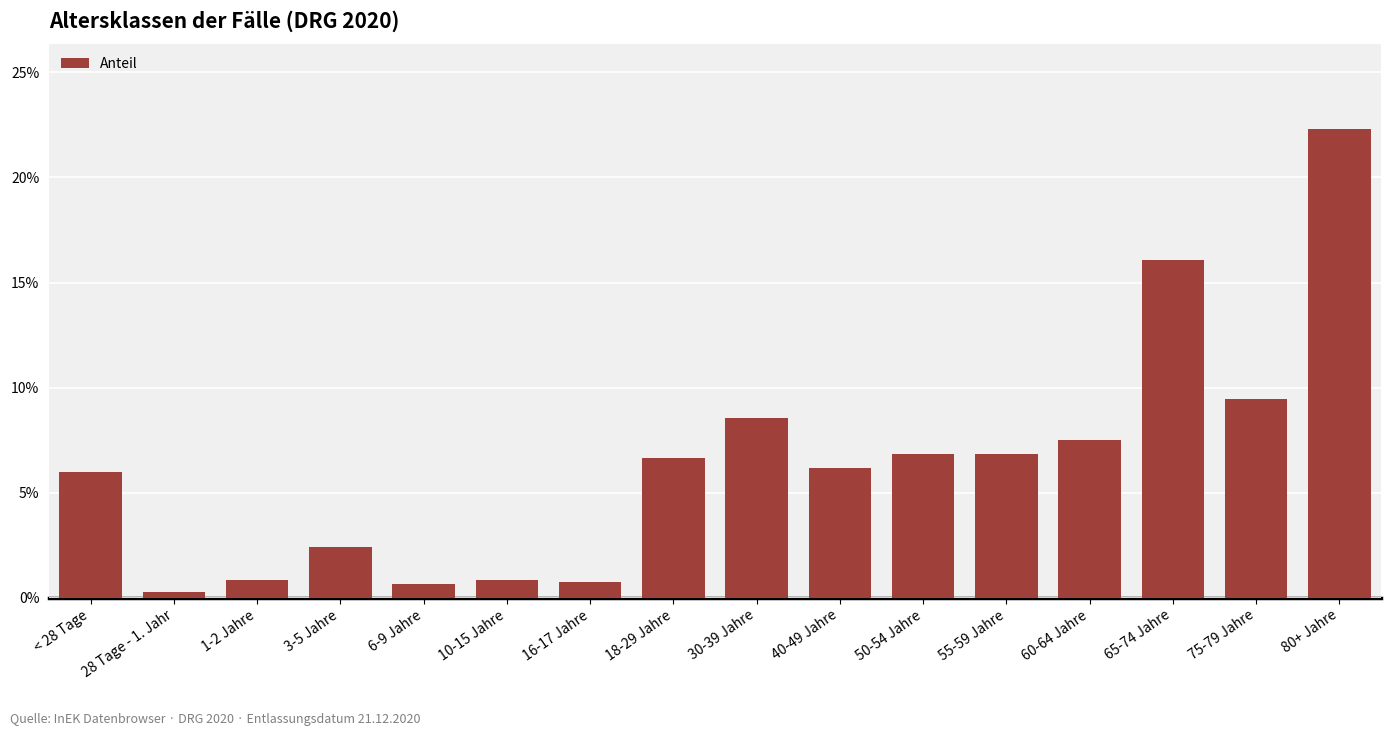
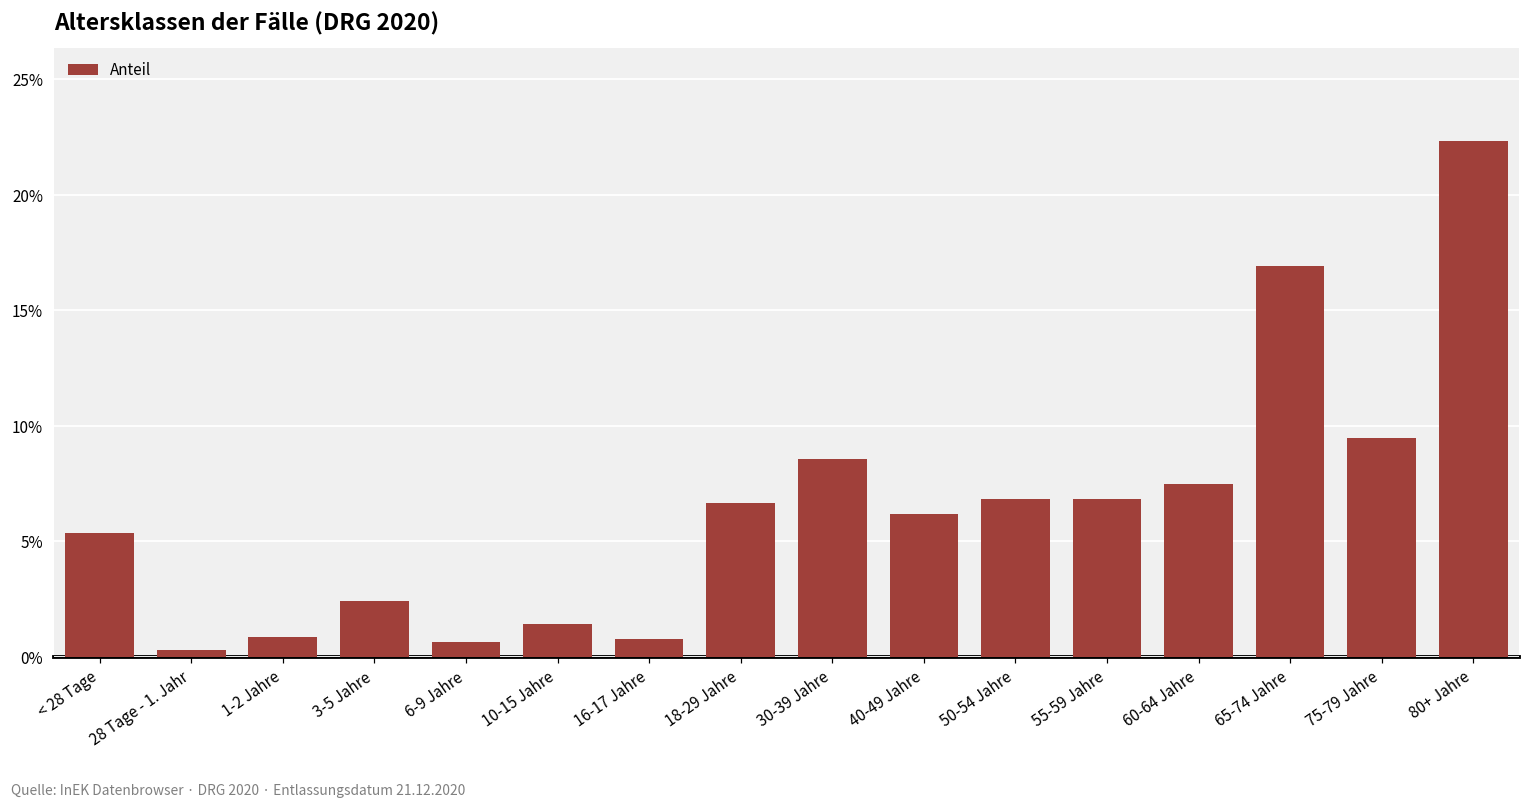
  {
-   "< 28 Tage": "6.0%",
+   "< 28 Tage": "5.4%",
    "28 Tage - 1. Jahr": "0.3%",
    "1-2 Jahre": "0.9%",
    "3-5 Jahre": "2.4%",
    "6-9 Jahre": "0.7%",
-   "10-15 Jahre": "0.8%",
+   "10-15 Jahre": "1.4%",
    "16-17 Jahre": "0.8%",
    "18-29 Jahre": "6.6%",
    "30-39 Jahre": "8.6%",
    "40-49 Jahre": "6.2%",
    "50-54 Jahre": "6.8%",
    "55-59 Jahre": "6.8%",
    "60-64 Jahre": "7.5%",
-   "65-74 Jahre": "16.1%",
+   "65-74 Jahre": "16.9%",
    "75-79 Jahre": "9.5%",
    "80+ Jahre": "22.3%"
  }
